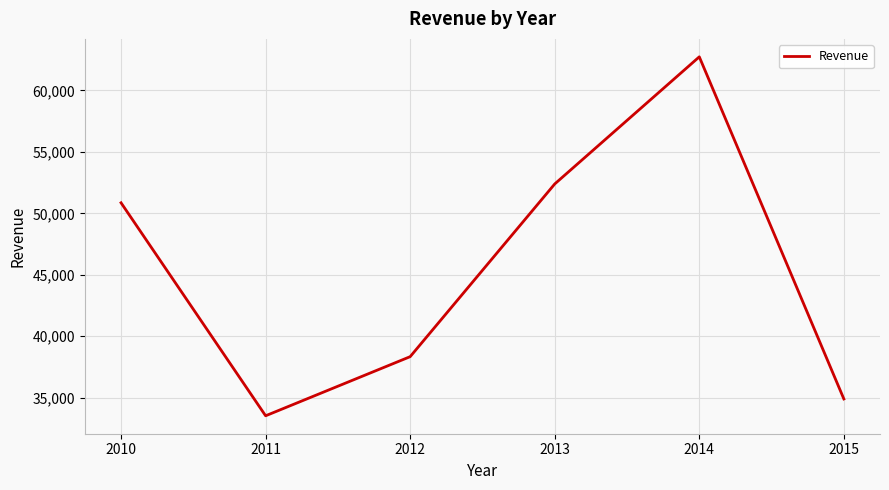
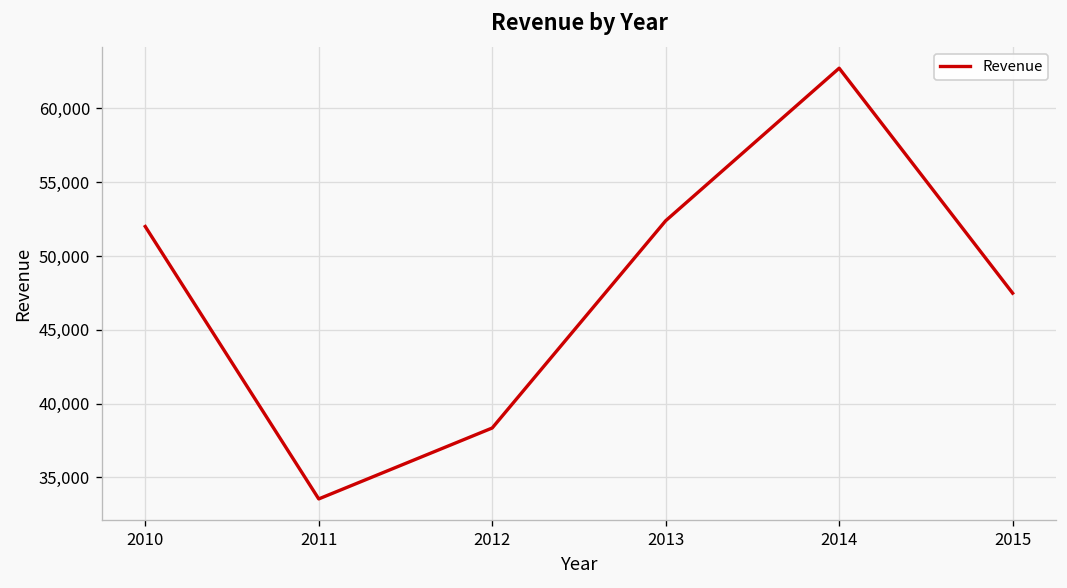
  {
-   "2010": "50,900",
+   "2010": "52,000",
    "2011": "33,500",
    "2012": "38,300",
    "2013": "52,400",
    "2014": "62,700",
-   "2015": "34,900"
+   "2015": "47,500"
  }
